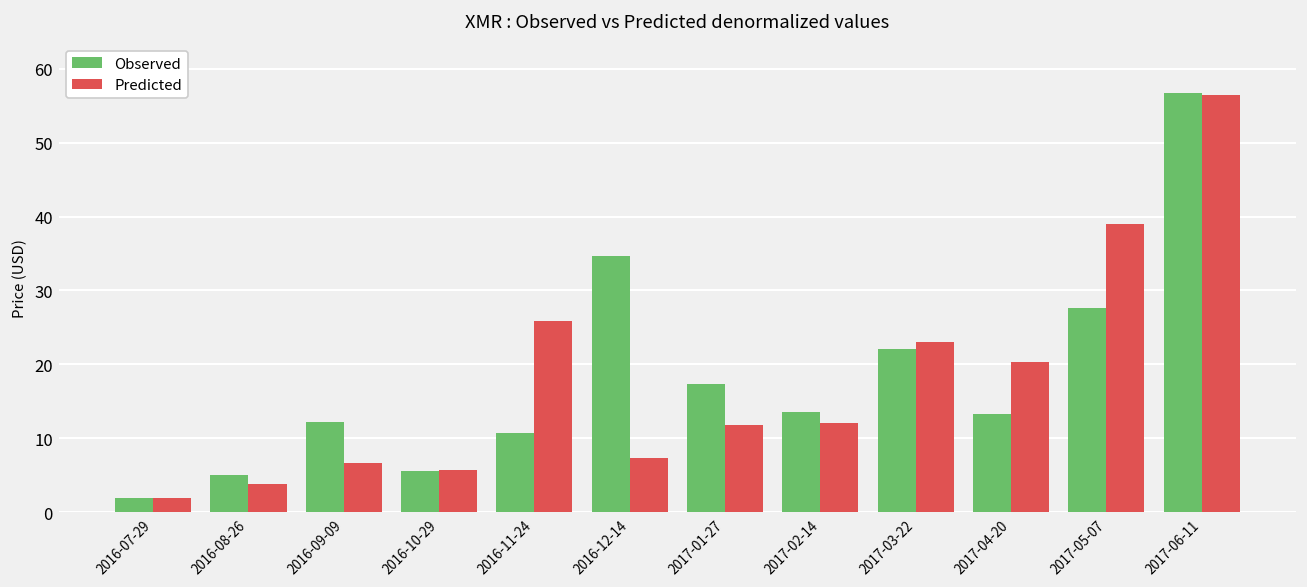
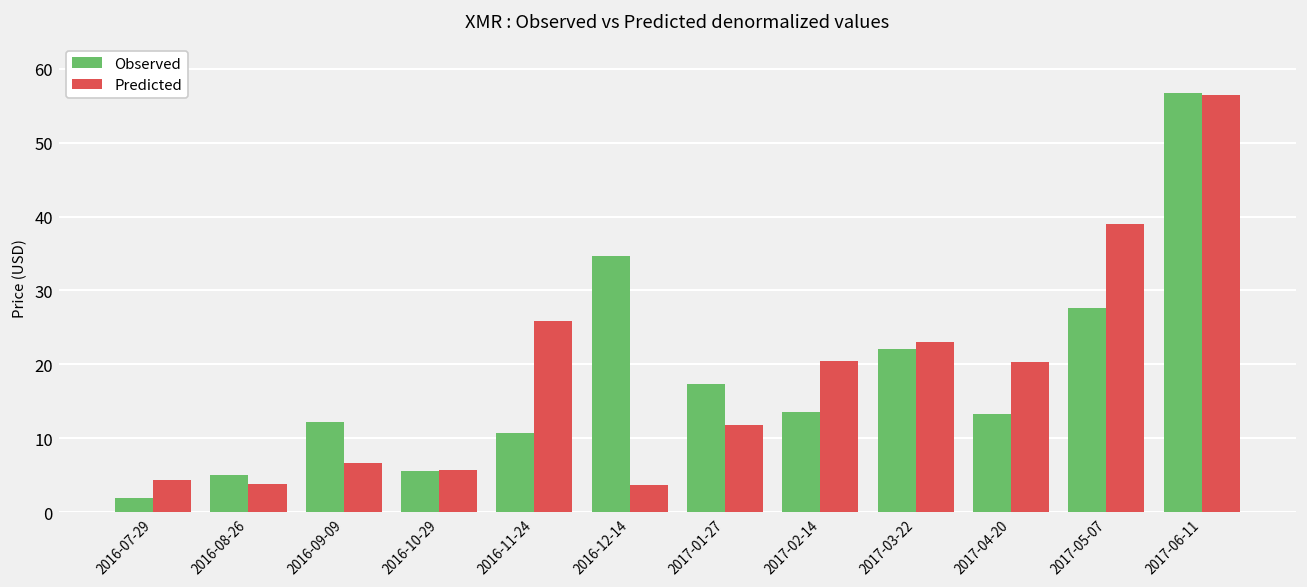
  {
    "Observed": {
      "2016-07-29": 2,
      "2016-08-26": 5,
      "2016-09-09": 12,
      "2016-10-29": 6,
      "2016-11-24": 11,
      "2016-12-14": 35,
      "2017-01-27": 17,
      "2017-02-14": 14,
      "2017-03-22": 22,
      "2017-04-20": 13,
      "2017-05-07": 28,
      "2017-06-11": 57
    },
    "Predicted": {
-     "2016-07-29": 2,
+     "2016-07-29": 4,
      "2016-08-26": 4,
      "2016-09-09": 7,
      "2016-10-29": 6,
      "2016-11-24": 26,
-     "2016-12-14": 7,
+     "2016-12-14": 4,
      "2017-01-27": 12,
-     "2017-02-14": 12,
+     "2017-02-14": 20,
      "2017-03-22": 23,
      "2017-04-20": 20,
      "2017-05-07": 39,
      "2017-06-11": 56
    }
  }
